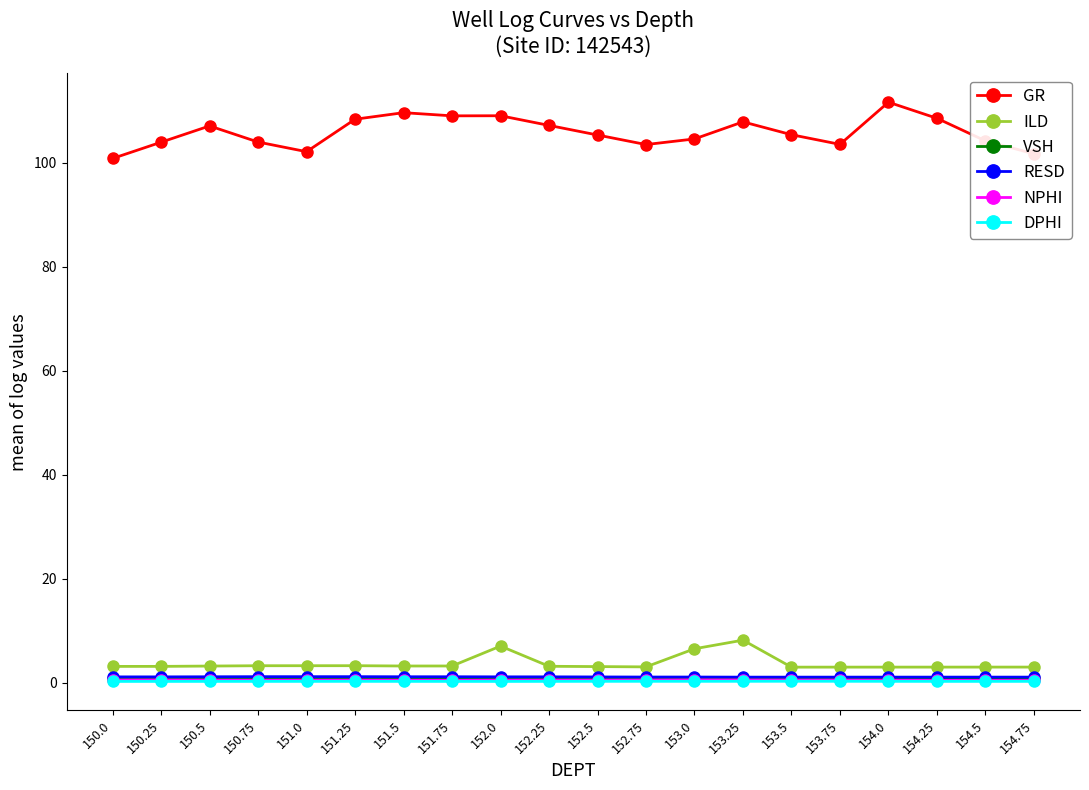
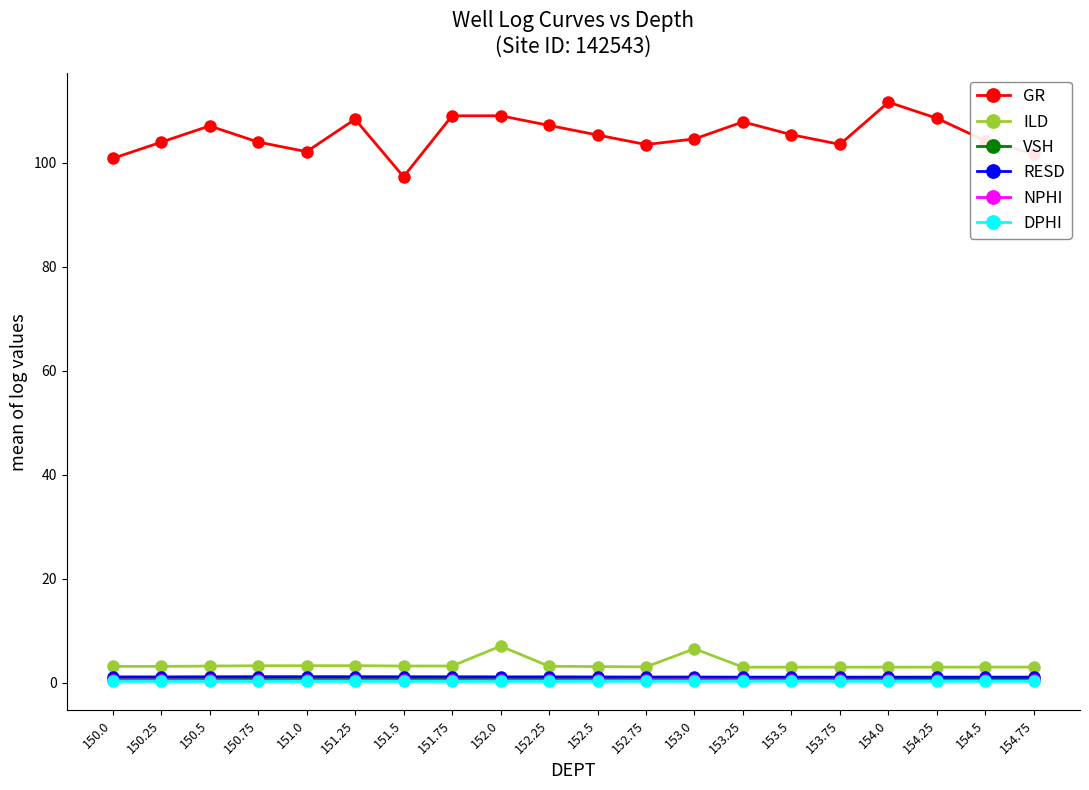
  {
    "GR": {
      "150.0": 101,
      "150.25": 104,
      "150.5": 107,
      "150.75": 104,
      "151.0": 102,
      "151.25": 108,
-     "151.5": 110,
+     "151.5": 97,
      "151.75": 109,
      "152.0": 109,
      "152.25": 107,
      "152.5": 105,
      "152.75": 104,
      "153.0": 105,
      "153.25": 108,
      "153.5": 105,
      "153.75": 104,
      "154.0": 112,
      "154.25": 109
    },
    "ILD": {
      "150.0": 3,
      "150.25": 3,
      "150.5": 3,
      "150.75": 3,
      "151.0": 3,
      "151.25": 3,
      "151.5": 3,
      "151.75": 3,
      "152.0": 7,
      "152.25": 3,
      "152.5": 3,
      "152.75": 3,
      "153.0": 7,
-     "153.25": 8,
+     "153.25": 3,
      "153.5": 3,
      "153.75": 3,
      "154.0": 3,
      "154.25": 3,
      "154.5": 3,
      "154.75": 3
    }
  }
